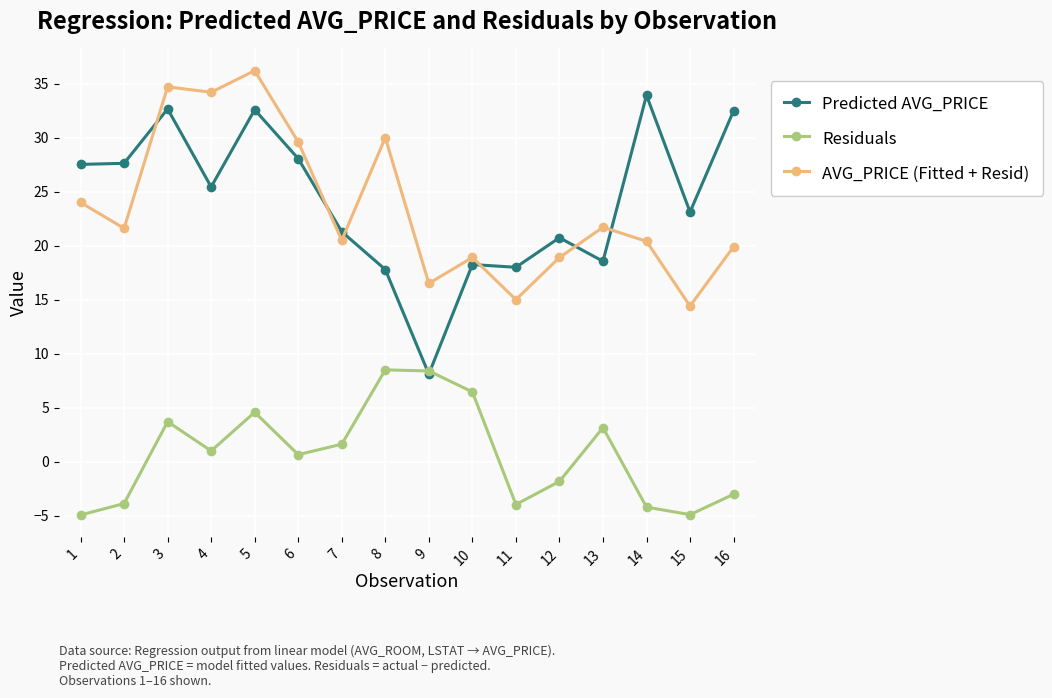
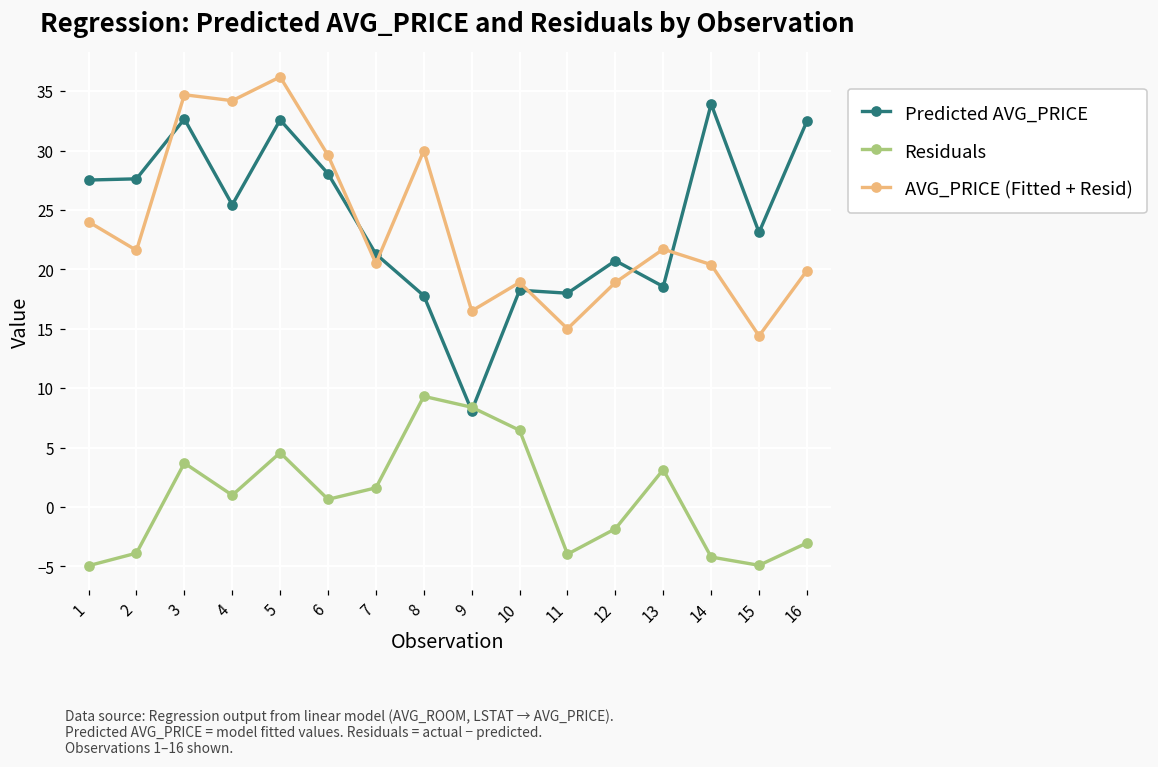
  {
    "Predicted AVG_PRICE": {
      "1": 27.5,
      "2": 27.6,
      "3": 32.7,
      "4": 25.4,
      "5": 32.6,
      "6": 28.1,
      "7": 21.3,
      "8": 17.8,
      "9": 8.1,
      "10": 18.2,
      "11": 18.0,
      "12": 20.7,
      "13": 18.6,
      "14": 33.9,
      "15": 23.1,
      "16": 32.5
    },
    "Residuals": {
      "1": -4.9,
      "2": -3.9,
      "3": 3.7,
      "4": 1.0,
      "5": 4.6,
      "6": 0.6,
      "7": 1.6,
-     "8": 8.5,
+     "8": 9.3,
      "9": 8.4,
      "10": 6.5,
      "11": -4.0,
      "12": -1.8,
      "13": 3.1,
      "14": -4.2,
      "15": -4.9,
      "16": -3.0
    },
    "AVG_PRICE (Fitted + Resid)": {
      "1": 24.0,
      "2": 21.6,
      "3": 34.7,
      "4": 34.2,
      "5": 36.2,
      "6": 29.6,
      "7": 20.5,
      "8": 30.0,
      "9": 16.5,
      "10": 18.9,
      "11": 15.0,
      "12": 18.9,
      "13": 21.7,
      "14": 20.4,
      "15": 14.4,
      "16": 19.9
    }
  }
